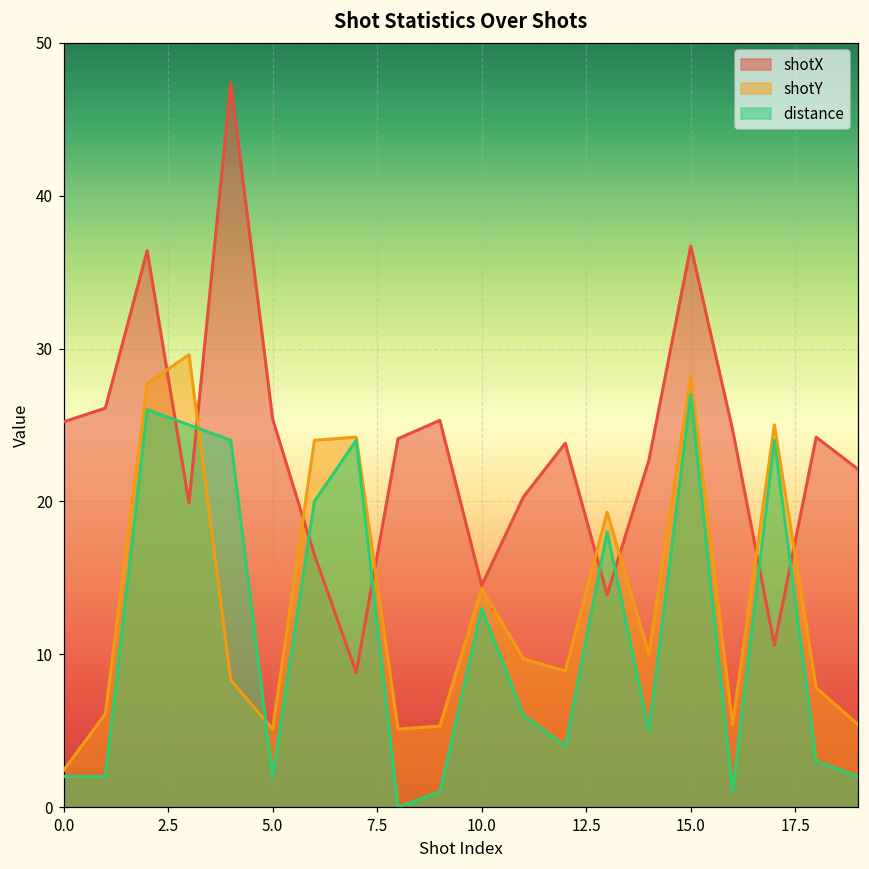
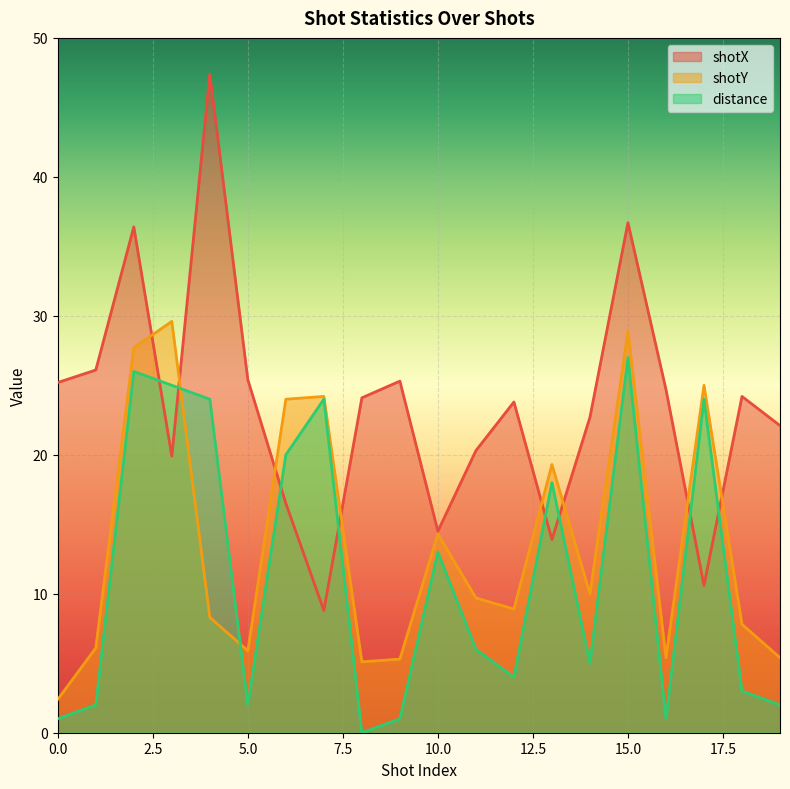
  {
    "shotX": {
      "0.0": 25.2,
      "5.0": 25.4,
      "10.0": 14.5,
      "15.0": 36.7
    },
    "shotY": {
      "0.0": 2.4,
-     "5.0": 5.1,
+     "5.0": 5.9,
      "10.0": 14.3,
-     "15.0": 28.2
+     "15.0": 28.9
    },
    "distance": {
-     "0.0": 2,
+     "0.0": 1,
      "5.0": 2,
      "10.0": 13,
      "15.0": 27
    }
  }
